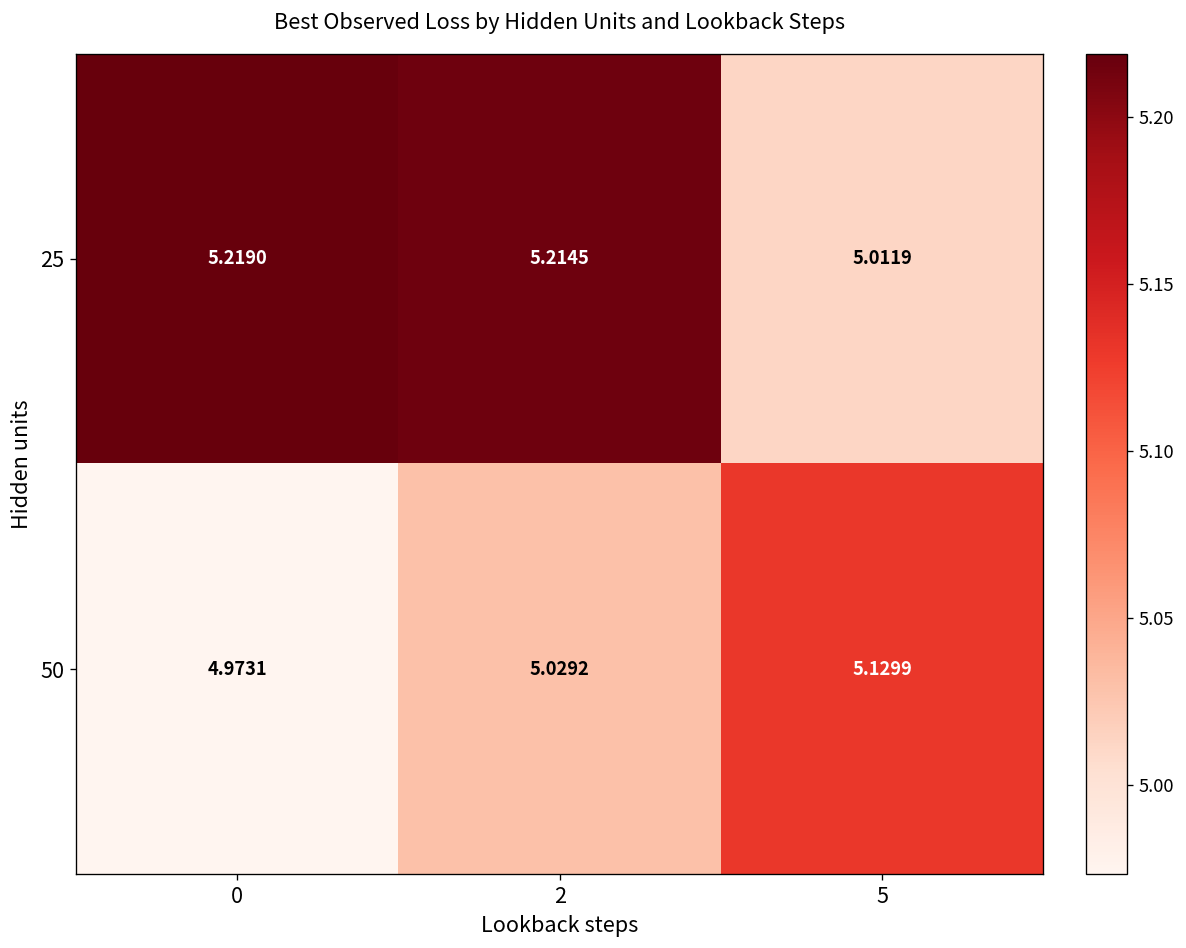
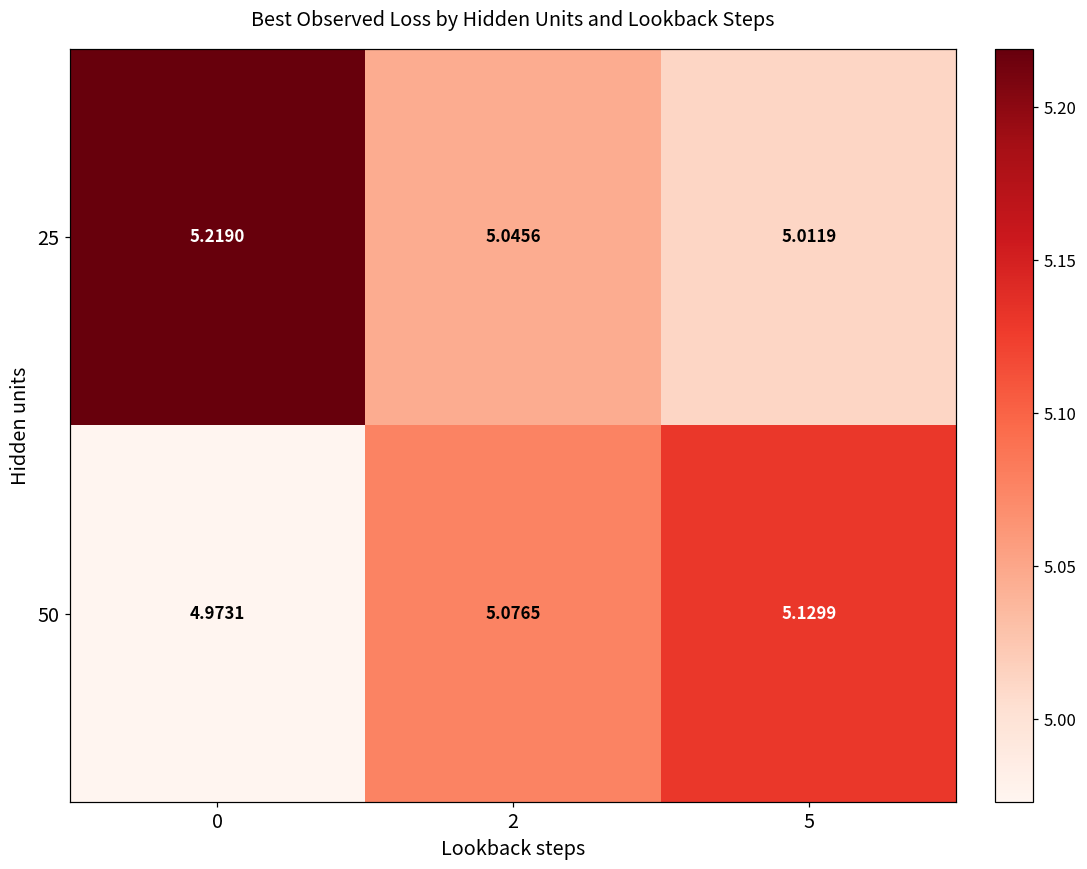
  {
    "25": {
      "0": 5.2190,
-     "2": 5.2145,
+     "2": 5.0456,
      "5": 5.0119
    },
    "50": {
      "0": 4.9731,
-     "2": 5.0292,
+     "2": 5.0765,
      "5": 5.1299
    }
  }
